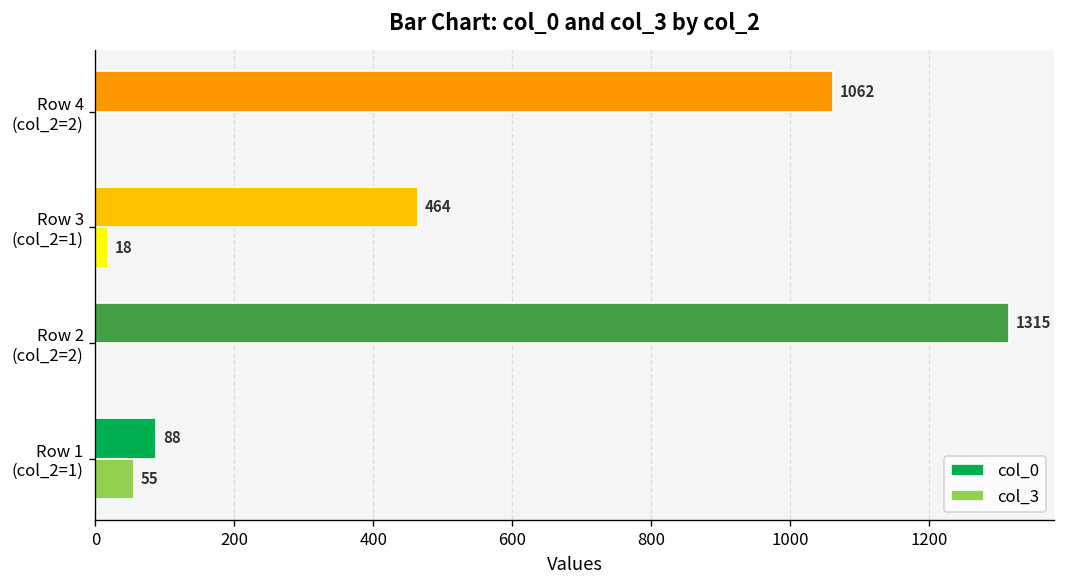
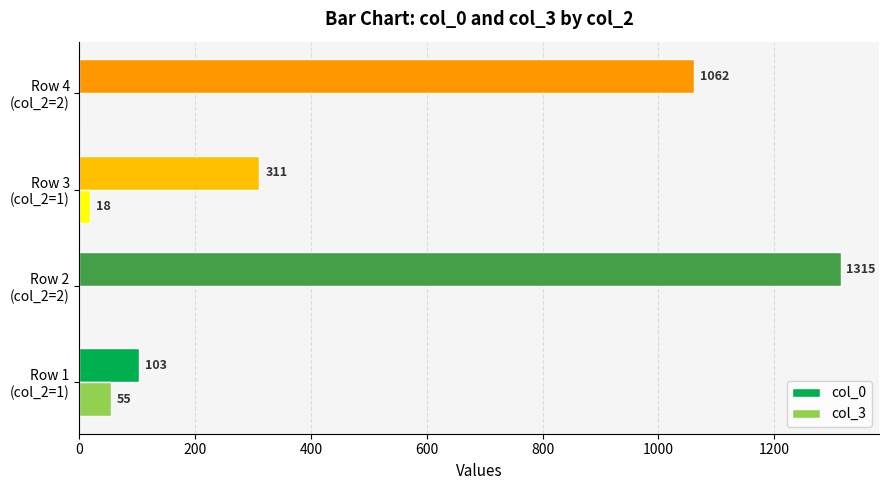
  {
    "col_0": {
      "Row 4 (col_2=2)": 1062,
-     "Row 3 (col_2=1)": 464,
+     "Row 3 (col_2=1)": 311,
      "Row 2 (col_2=2)": 1315,
-     "Row 1 (col_2=1)": 88
+     "Row 1 (col_2=1)": 103
    },
    "col_3": {
      "Row 3 (col_2=1)": 18,
      "Row 1 (col_2=1)": 55
    }
  }
